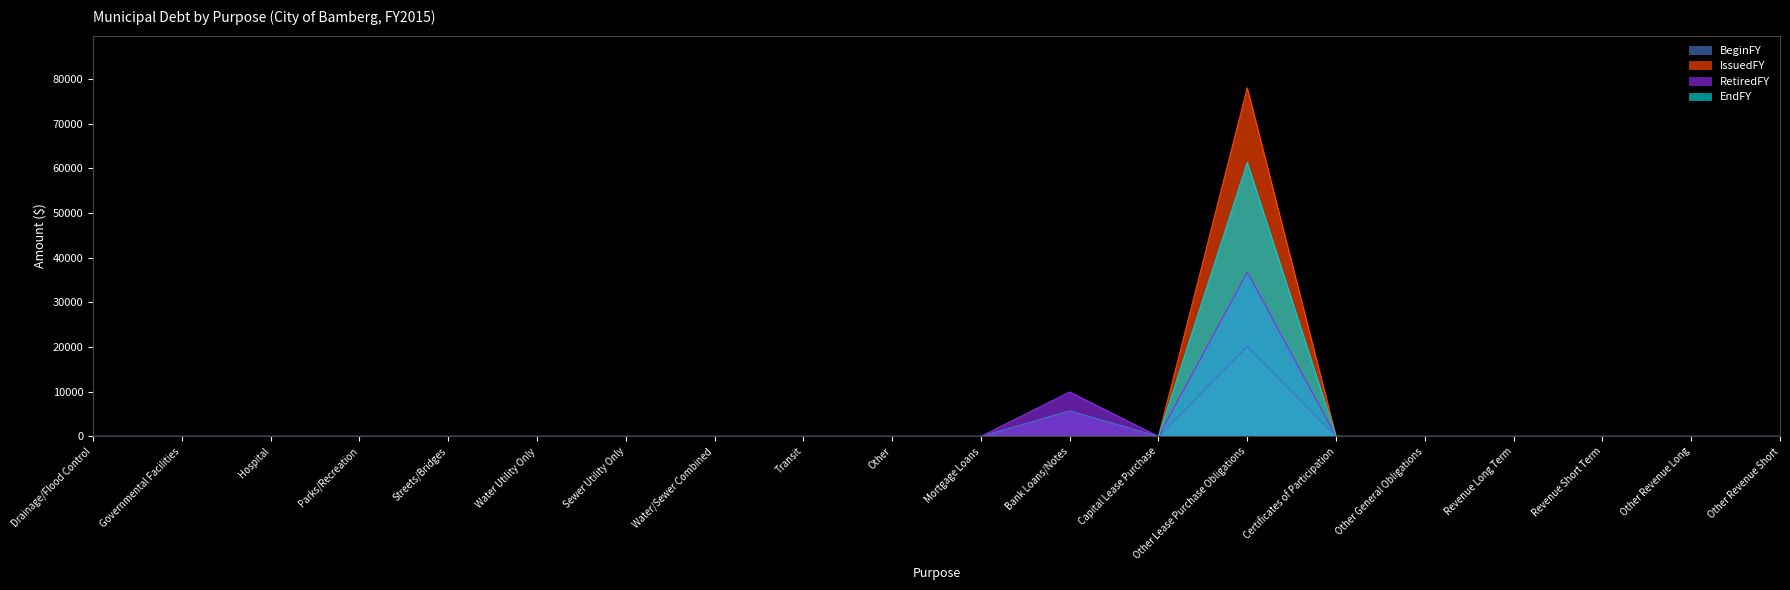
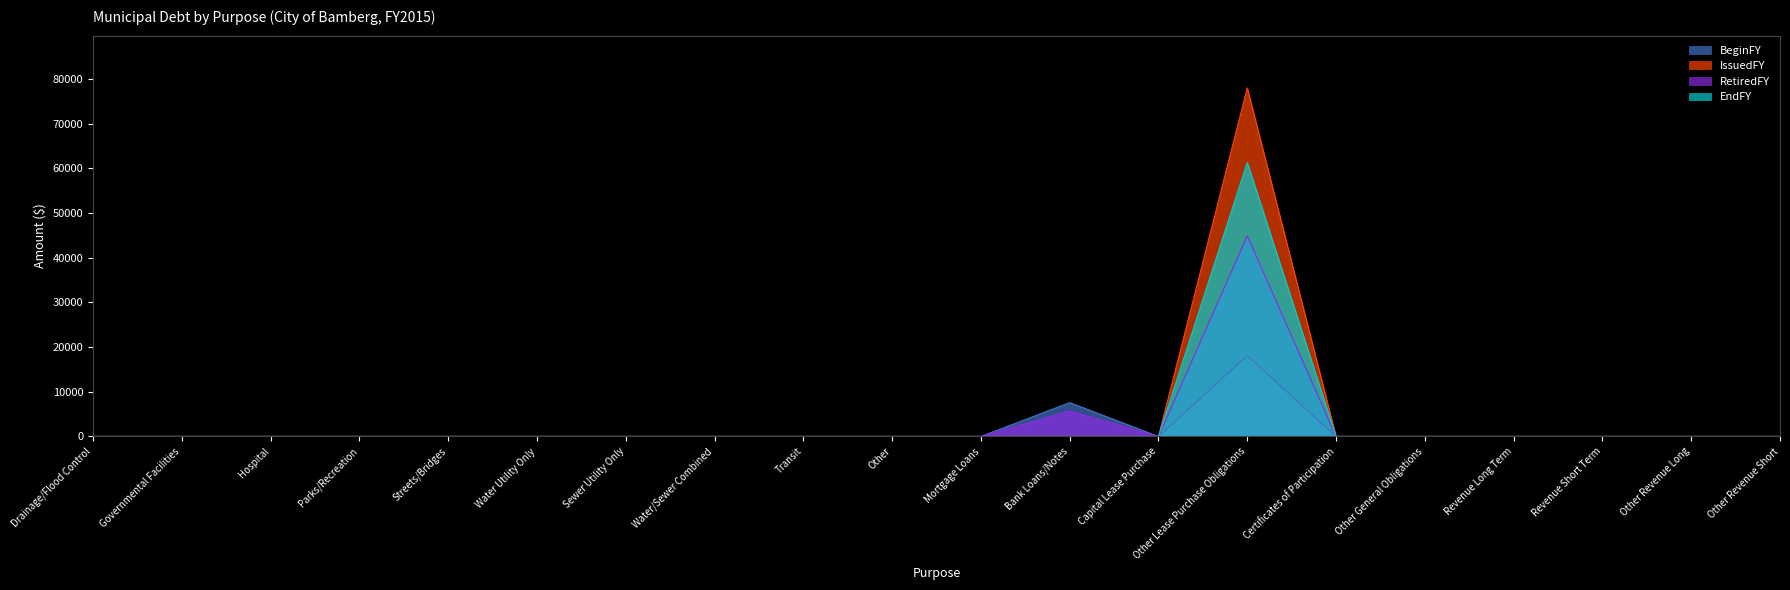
  {
    "BeginFY": {
-     "Bank Loans/Notes": 6000,
-     "Other Lease Purchase Obligations": 20000
+     "Bank Loans/Notes": 8000,
+     "Other Lease Purchase Obligations": 18000
    },
    "IssuedFY": {
      "Other Lease Purchase Obligations": 78000
    },
    "RetiredFY": {
-     "Bank Loans/Notes": 10000,
-     "Other Lease Purchase Obligations": 37000
+     "Bank Loans/Notes": 6000,
+     "Other Lease Purchase Obligations": 45000
    },
    "EndFY": {
      "Other Lease Purchase Obligations": 61000
    }
  }
